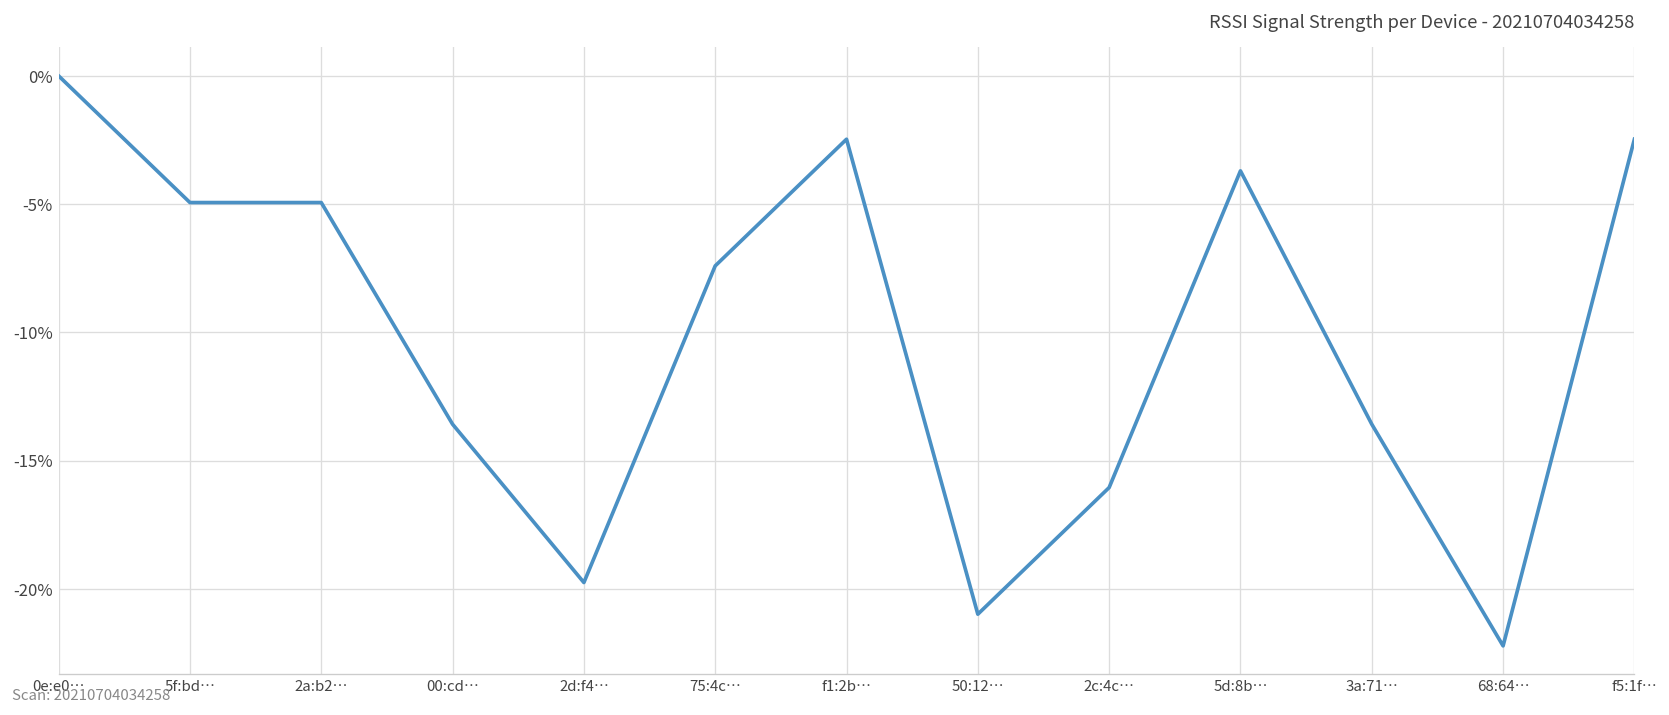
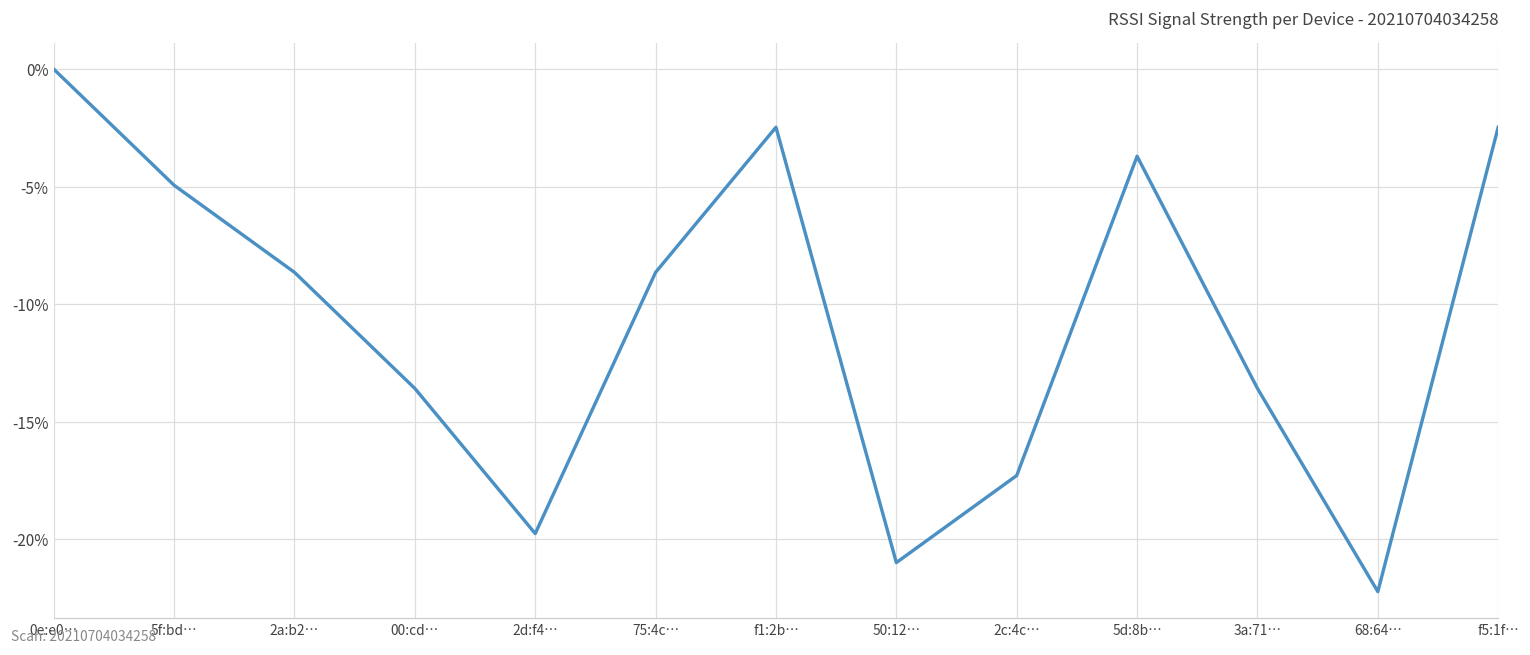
  {
    "0e:e0…": "0.0%",
    "5f:bd…": "-4.9%",
-   "2a:b2…": "-4.9%",
+   "2a:b2…": "-8.6%",
    "00:cd…": "-13.6%",
    "2d:f4…": "-19.8%",
-   "75:4c…": "-7.4%",
+   "75:4c…": "-8.6%",
    "f1:2b…": "-2.5%",
    "50:12…": "-21.0%",
-   "2c:4c…": "-16.0%",
+   "2c:4c…": "-17.3%",
    "5d:8b…": "-3.7%",
    "3a:71…": "-13.6%",
    "68:64…": "-22.2%",
    "f5:1f…": "-2.5%"
  }
